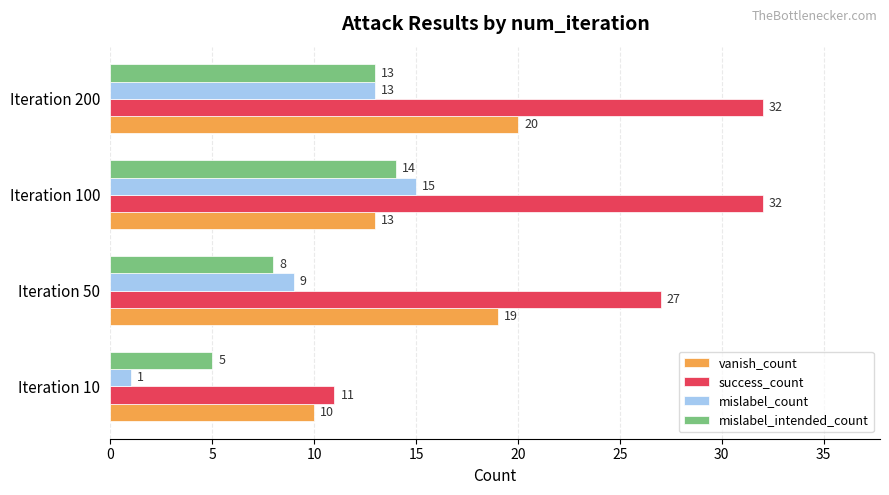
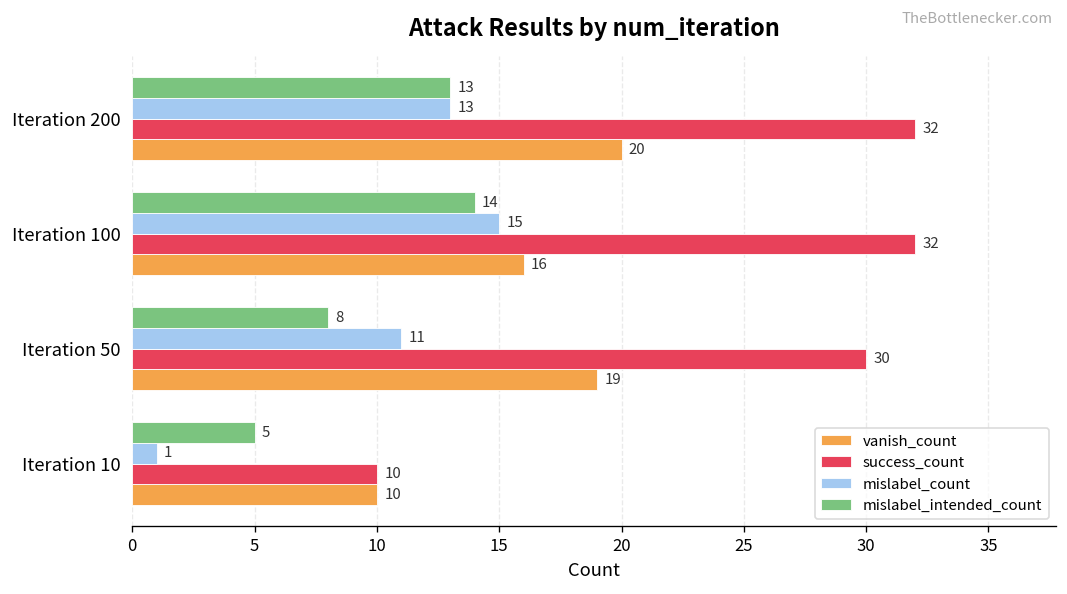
  {
    "vanish_count": {
      "Iteration 200": 20,
-     "Iteration 100": 13,
+     "Iteration 100": 16,
      "Iteration 50": 19,
      "Iteration 10": 10
    },
    "success_count": {
      "Iteration 200": 32,
      "Iteration 100": 32,
-     "Iteration 50": 27,
-     "Iteration 10": 11
+     "Iteration 50": 30,
+     "Iteration 10": 10
    },
    "mislabel_count": {
      "Iteration 200": 13,
      "Iteration 100": 15,
-     "Iteration 50": 9,
+     "Iteration 50": 11,
      "Iteration 10": 1
    },
    "mislabel_intended_count": {
      "Iteration 200": 13,
      "Iteration 100": 14,
      "Iteration 50": 8,
      "Iteration 10": 5
    }
  }
